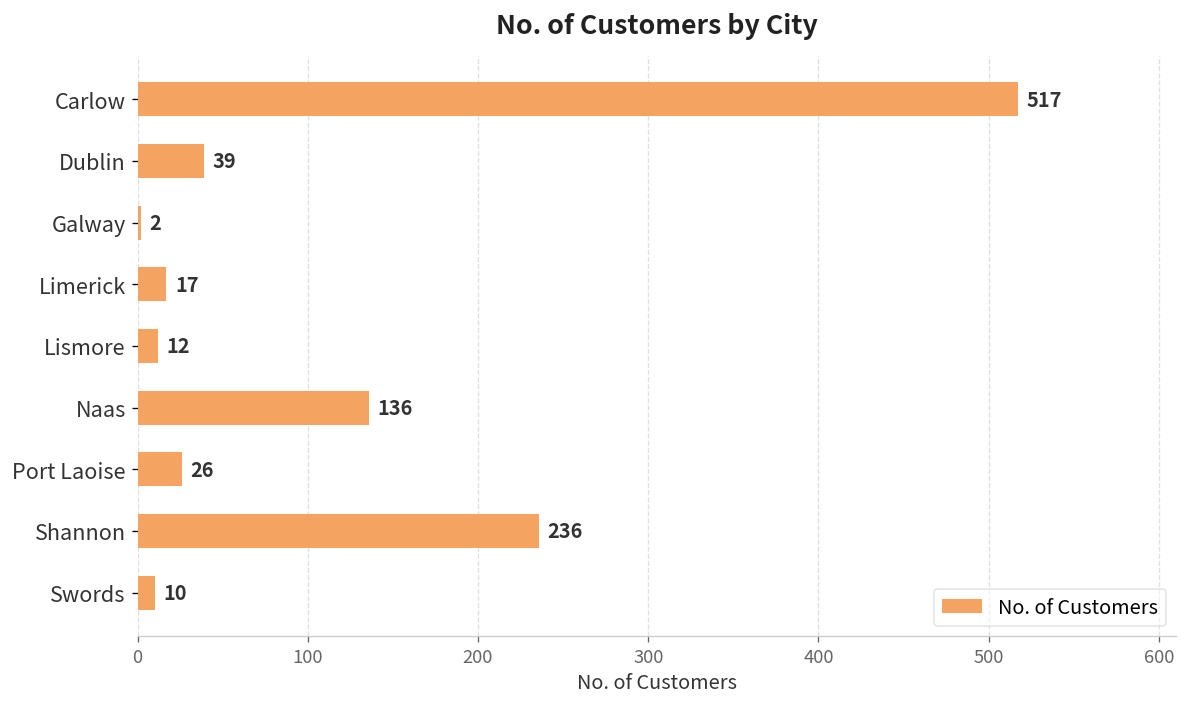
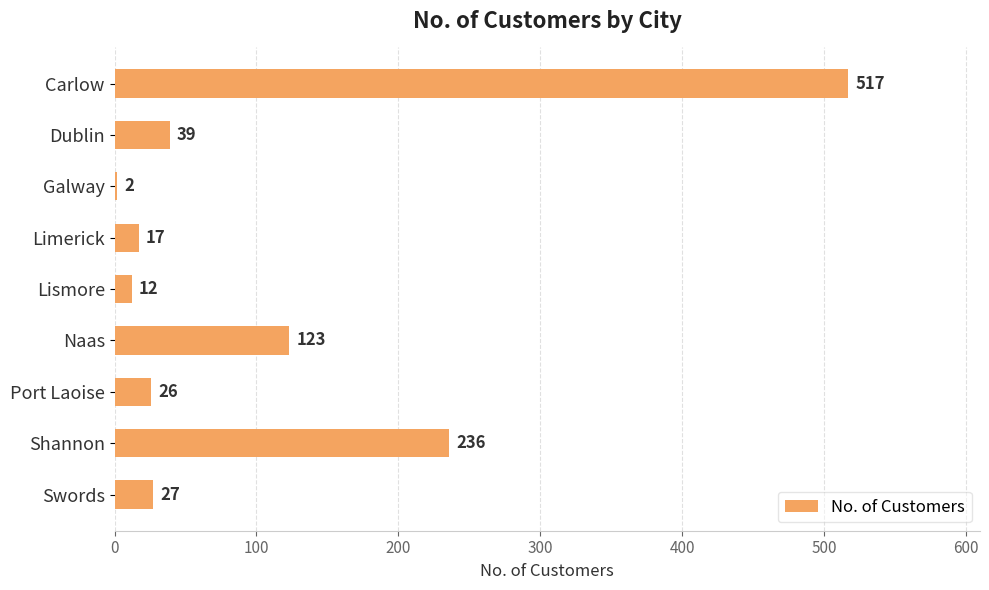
  {
    "Carlow": 517,
    "Dublin": 39,
    "Galway": 2,
    "Limerick": 17,
    "Lismore": 12,
-   "Naas": 136,
+   "Naas": 123,
    "Port Laoise": 26,
    "Shannon": 236,
-   "Swords": 10
+   "Swords": 27
  }
